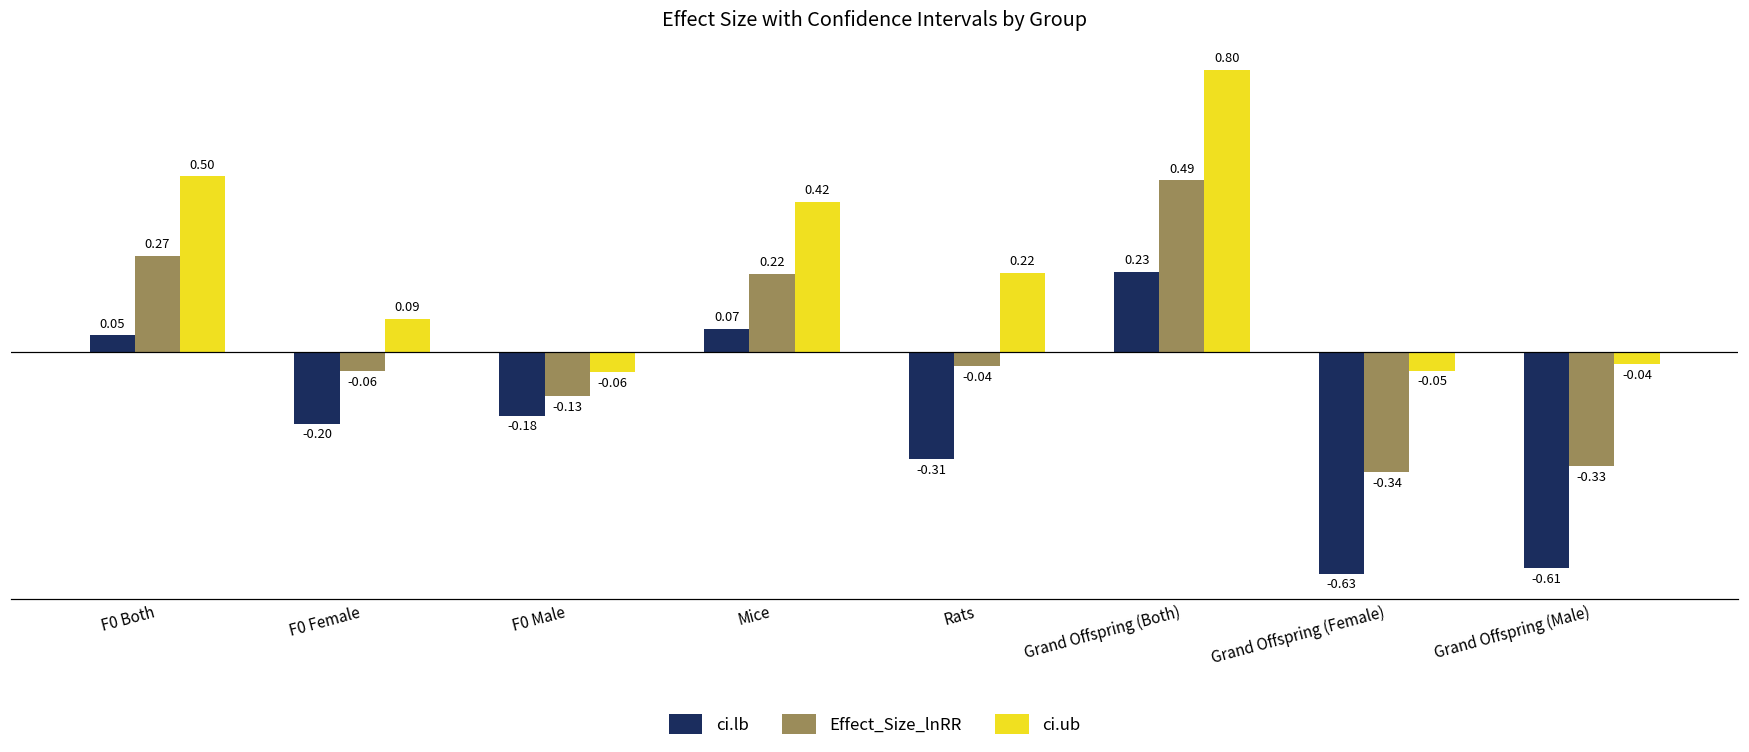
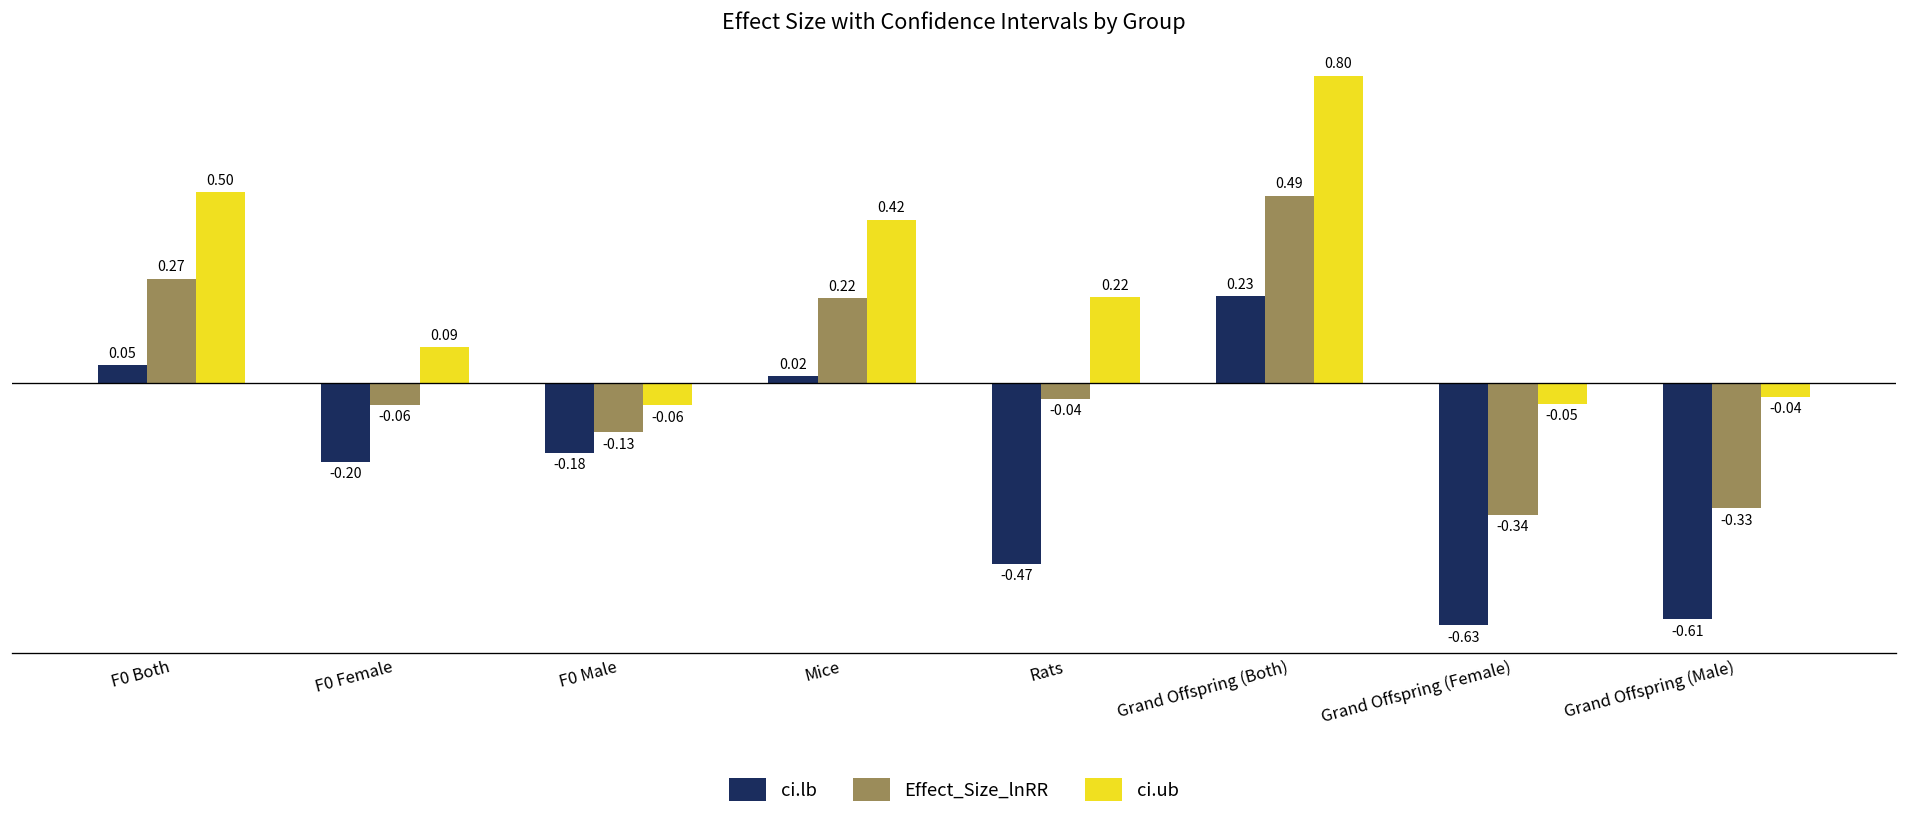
  {
    "ci.lb": {
      "F0 Both": 0.05,
      "F0 Female": -0.20,
      "F0 Male": -0.18,
-     "Mice": 0.07,
-     "Rats": -0.31,
+     "Mice": 0.02,
+     "Rats": -0.47,
      "Grand Offspring (Both)": 0.23,
      "Grand Offspring (Female)": -0.63,
      "Grand Offspring (Male)": -0.61
    },
    "Effect_Size_lnRR": {
      "F0 Both": 0.27,
      "F0 Female": -0.06,
      "F0 Male": -0.13,
      "Mice": 0.22,
      "Rats": -0.04,
      "Grand Offspring (Both)": 0.49,
      "Grand Offspring (Female)": -0.34,
      "Grand Offspring (Male)": -0.33
    },
    "ci.ub": {
      "F0 Both": 0.50,
      "F0 Female": 0.09,
      "F0 Male": -0.06,
      "Mice": 0.42,
      "Rats": 0.22,
      "Grand Offspring (Both)": 0.80,
      "Grand Offspring (Female)": -0.05,
      "Grand Offspring (Male)": -0.04
    }
  }
